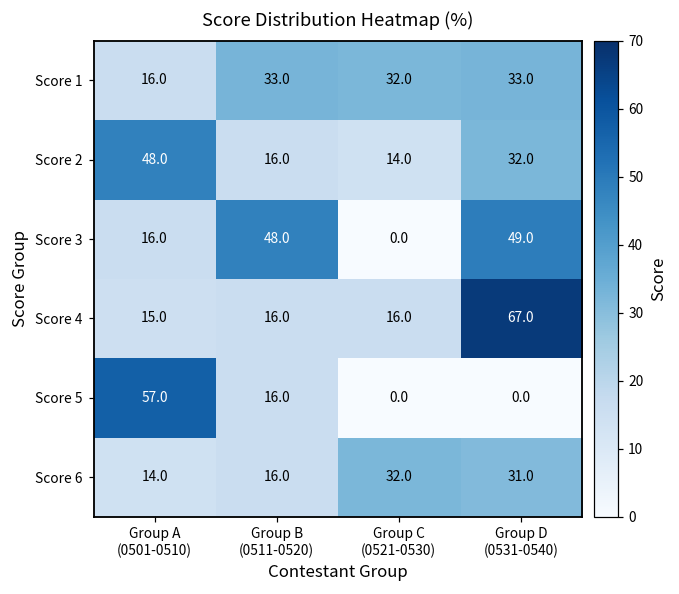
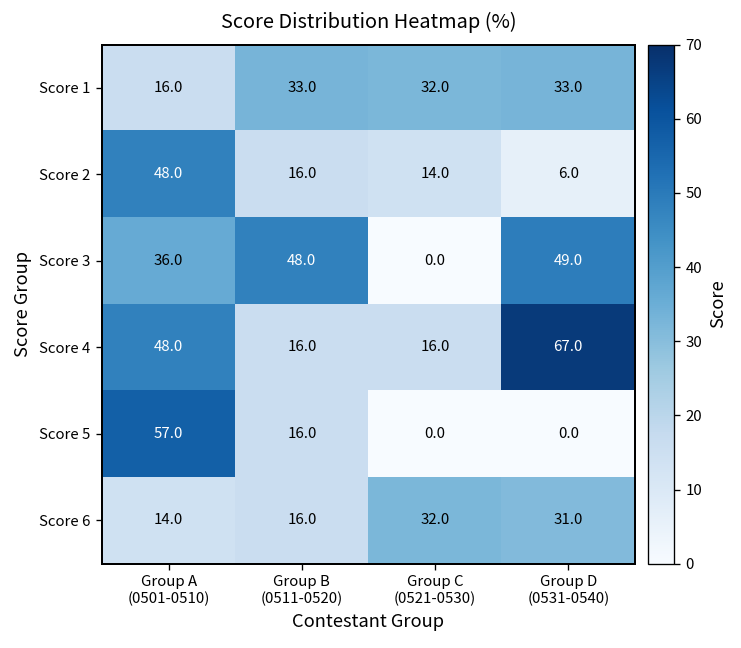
  {
    "Score 1": {
      "Group A (0501-0510)": 16.0,
      "Group B (0511-0520)": 33.0,
      "Group C (0521-0530)": 32.0,
      "Group D (0531-0540)": 33.0
    },
    "Score 2": {
      "Group A (0501-0510)": 48.0,
      "Group B (0511-0520)": 16.0,
      "Group C (0521-0530)": 14.0,
-     "Group D (0531-0540)": 32.0
+     "Group D (0531-0540)": 6.0
    },
    "Score 3": {
-     "Group A (0501-0510)": 16.0,
+     "Group A (0501-0510)": 36.0,
      "Group B (0511-0520)": 48.0,
      "Group C (0521-0530)": 0.0,
      "Group D (0531-0540)": 49.0
    },
    "Score 4": {
-     "Group A (0501-0510)": 15.0,
+     "Group A (0501-0510)": 48.0,
      "Group B (0511-0520)": 16.0,
      "Group C (0521-0530)": 16.0,
      "Group D (0531-0540)": 67.0
    },
    "Score 5": {
      "Group A (0501-0510)": 57.0,
      "Group B (0511-0520)": 16.0,
      "Group C (0521-0530)": 0.0,
      "Group D (0531-0540)": 0.0
    },
    "Score 6": {
      "Group A (0501-0510)": 14.0,
      "Group B (0511-0520)": 16.0,
      "Group C (0521-0530)": 32.0,
      "Group D (0531-0540)": 31.0
    }
  }
